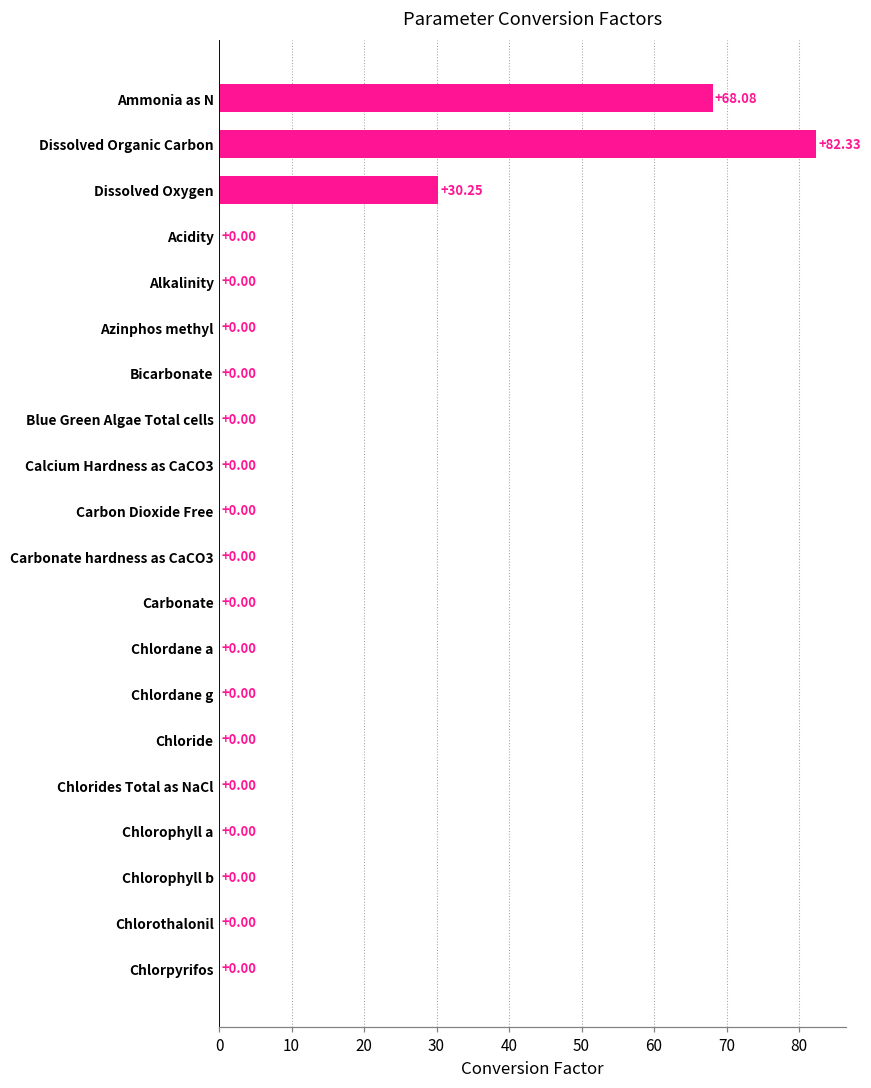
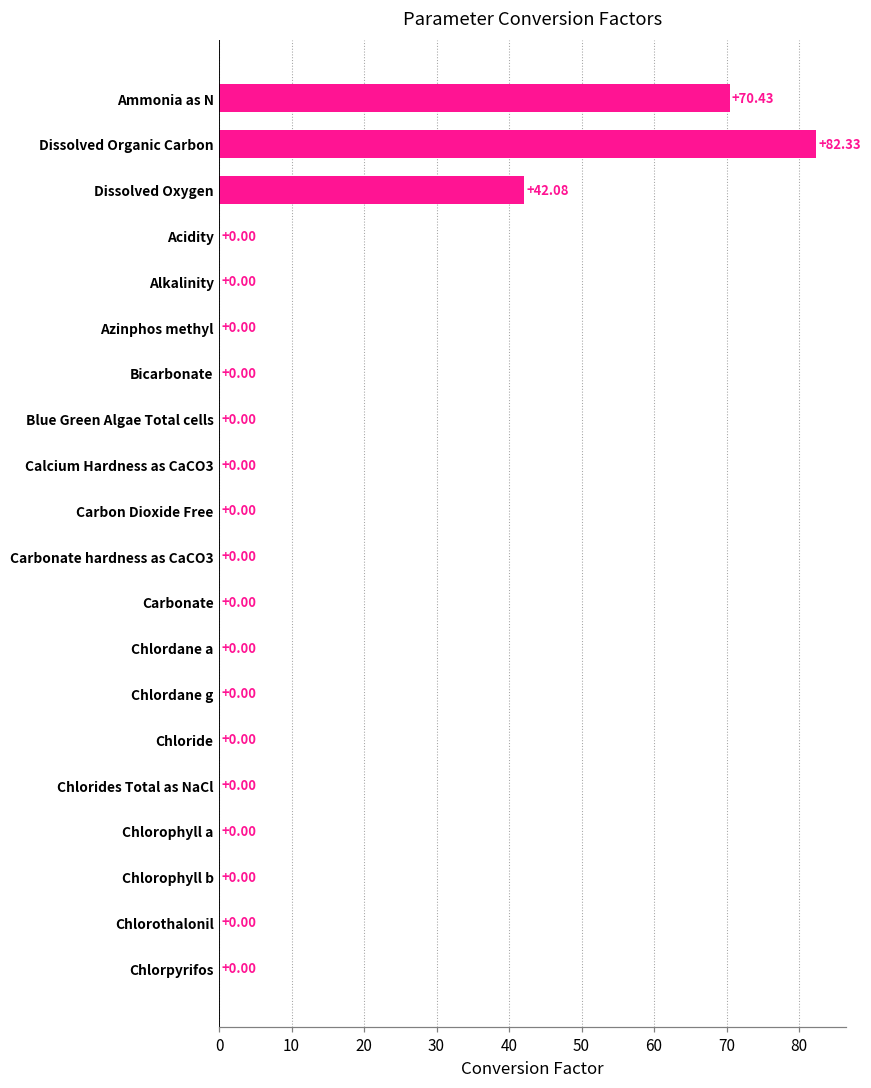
  {
-   "Ammonia as N": "+68.08",
+   "Ammonia as N": "+70.43",
    "Dissolved Organic Carbon": "+82.33",
-   "Dissolved Oxygen": "+30.25",
+   "Dissolved Oxygen": "+42.08",
    "Acidity": "+0.00",
    "Alkalinity": "+0.00",
    "Azinphos methyl": "+0.00",
    "Bicarbonate": "+0.00",
    "Blue Green Algae Total cells": "+0.00",
    "Calcium Hardness as CaCO3": "+0.00",
    "Carbon Dioxide Free": "+0.00",
    "Carbonate hardness as CaCO3": "+0.00",
    "Carbonate": "+0.00",
    "Chlordane a": "+0.00",
    "Chlordane g": "+0.00",
    "Chloride": "+0.00",
    "Chlorides Total as NaCl": "+0.00",
    "Chlorophyll a": "+0.00",
    "Chlorophyll b": "+0.00",
    "Chlorothalonil": "+0.00",
    "Chlorpyrifos": "+0.00"
  }
